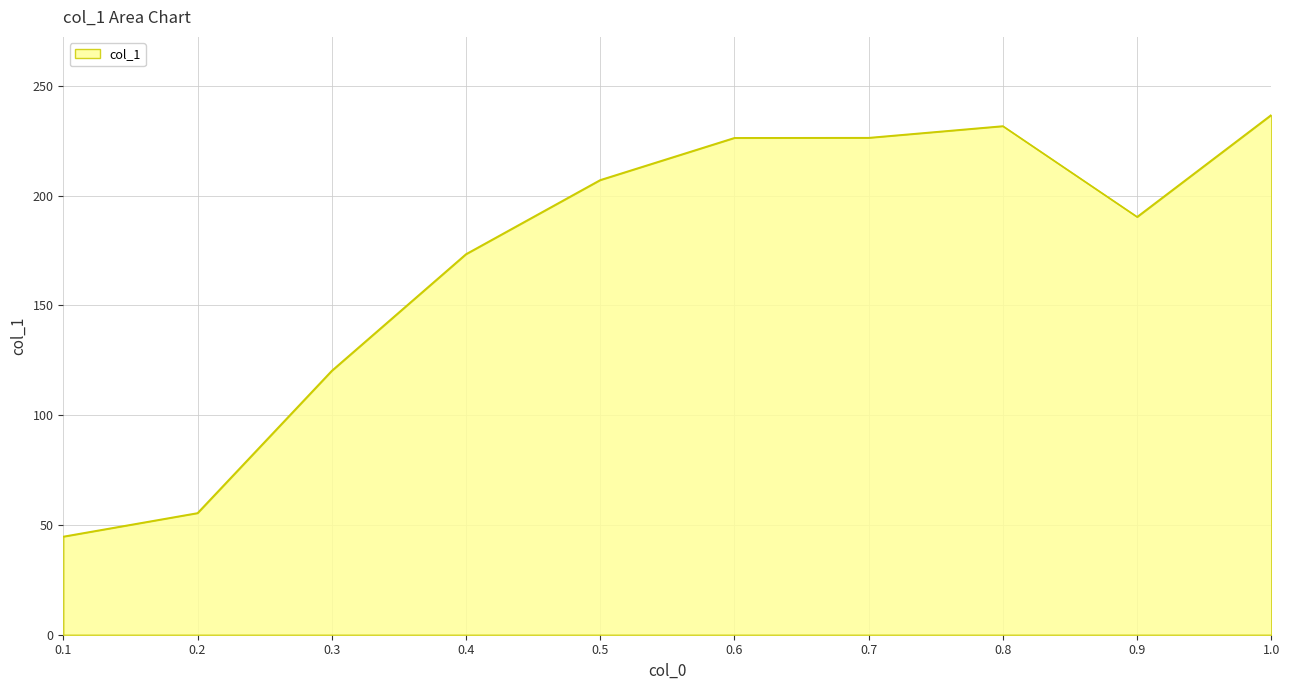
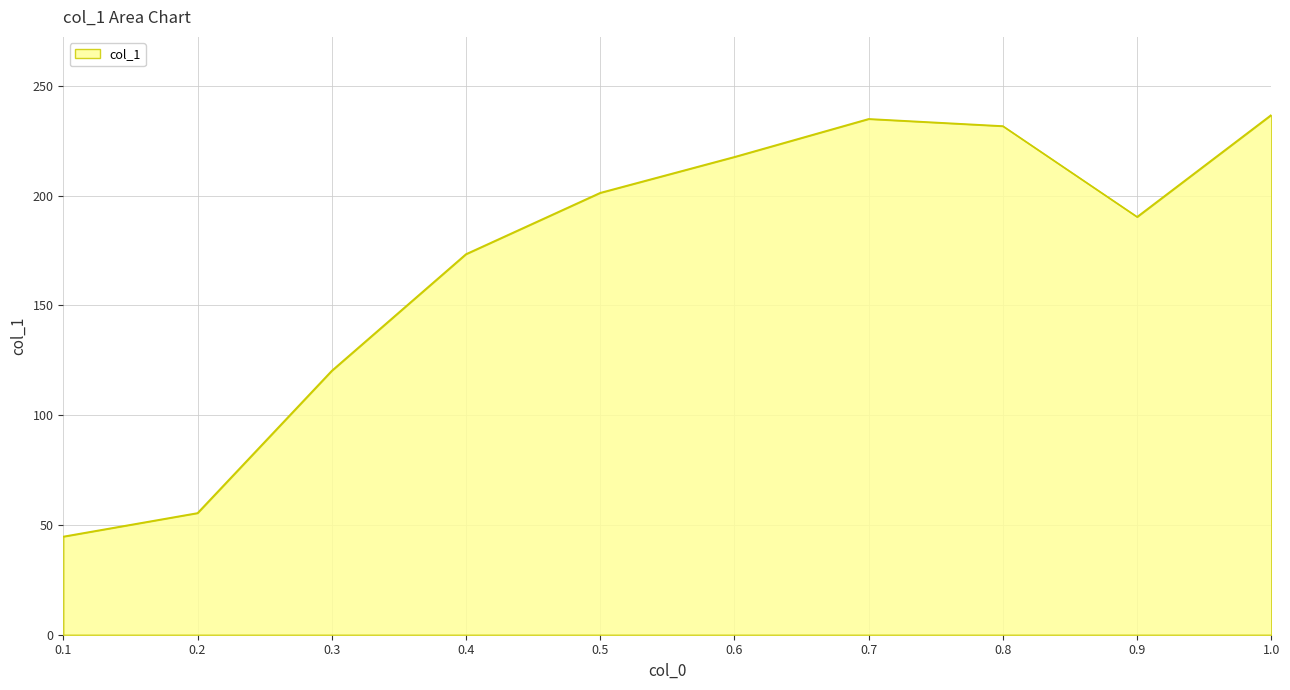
  {
    "0.1": 45,
    "0.2": 55,
    "0.3": 120,
    "0.4": 173,
-   "0.5": 207,
-   "0.6": 226,
-   "0.7": 226,
+   "0.5": 201,
+   "0.6": 218,
+   "0.7": 235,
    "0.8": 232,
    "0.9": 190,
    "1.0": 237
  }
